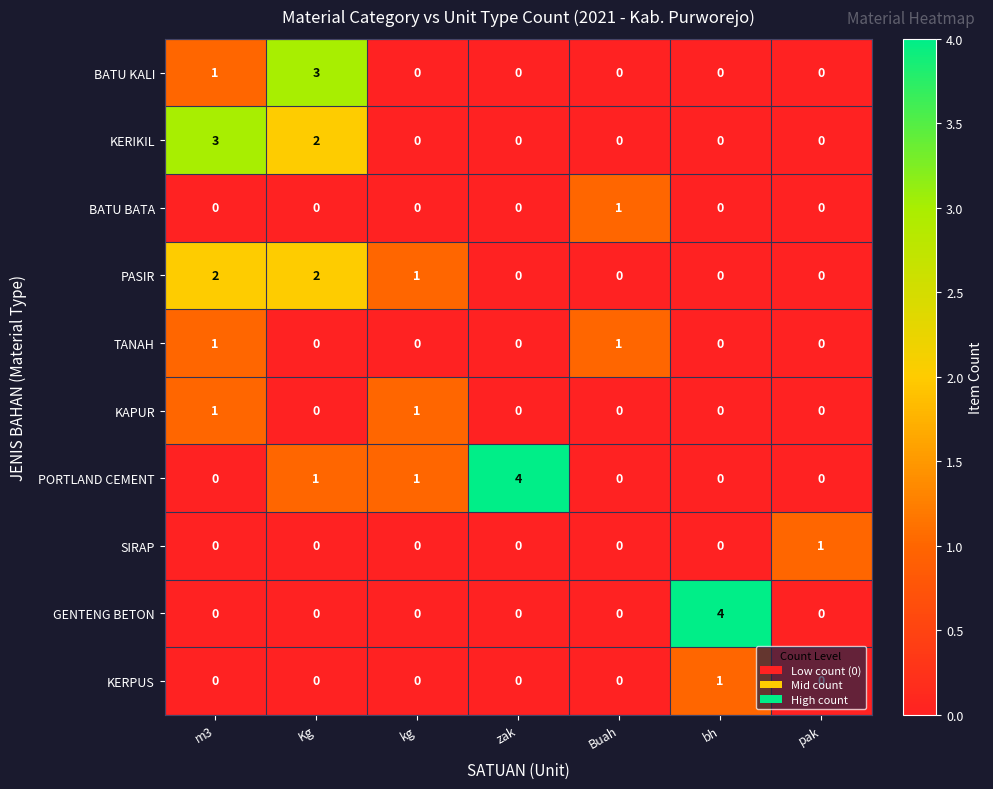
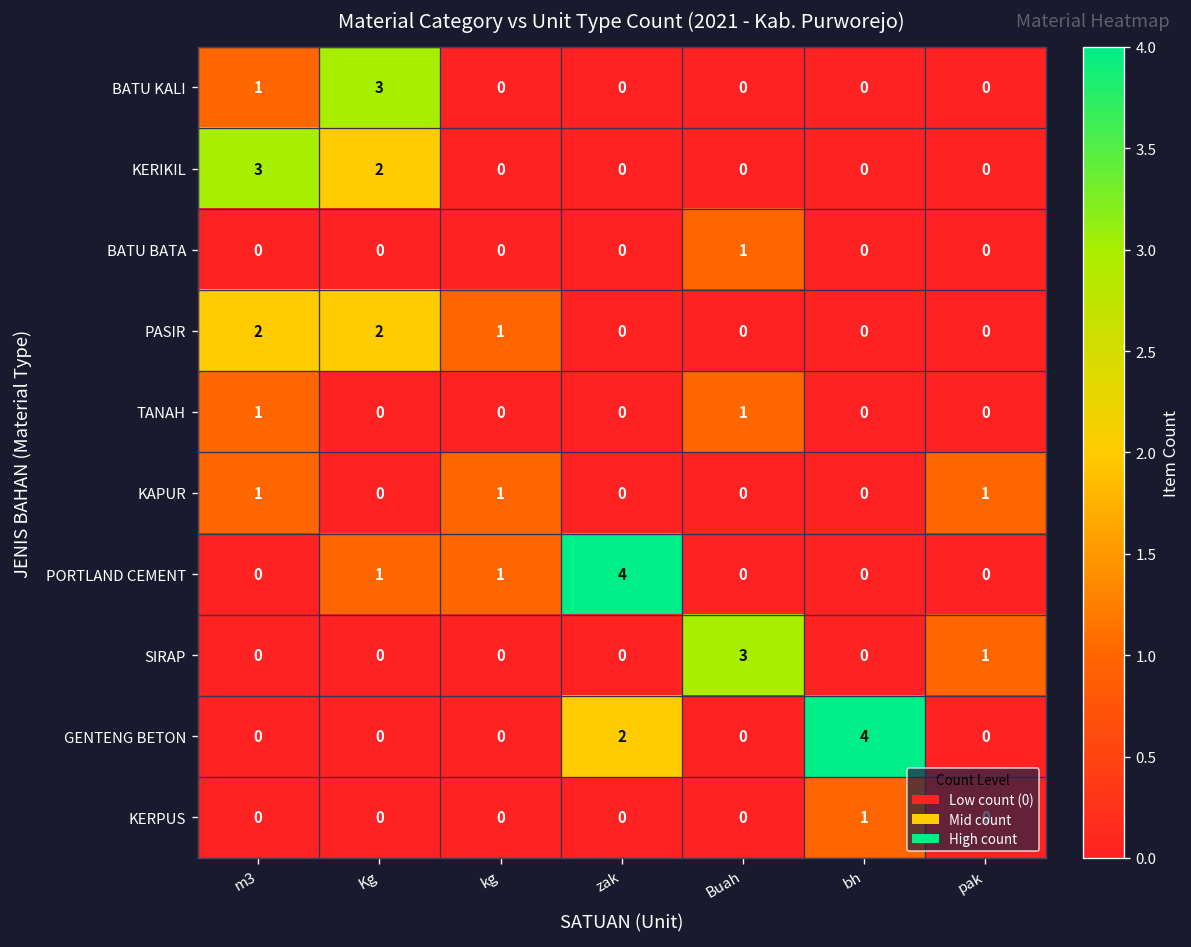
  {
    "BATU KALI": {
      "m3": 1,
      "Kg": 3,
      "kg": 0,
      "zak": 0,
      "Buah": 0,
      "bh": 0,
      "pak": 0
    },
    "KERIKIL": {
      "m3": 3,
      "Kg": 2,
      "kg": 0,
      "zak": 0,
      "Buah": 0,
      "bh": 0,
      "pak": 0
    },
    "BATU BATA": {
      "m3": 0,
      "Kg": 0,
      "kg": 0,
      "zak": 0,
      "Buah": 1,
      "bh": 0,
      "pak": 0
    },
    "PASIR": {
      "m3": 2,
      "Kg": 2,
      "kg": 1,
      "zak": 0,
      "Buah": 0,
      "bh": 0,
      "pak": 0
    },
    "TANAH": {
      "m3": 1,
      "Kg": 0,
      "kg": 0,
      "zak": 0,
      "Buah": 1,
      "bh": 0,
      "pak": 0
    },
    "KAPUR": {
      "m3": 1,
      "Kg": 0,
      "kg": 1,
      "zak": 0,
      "Buah": 0,
      "bh": 0,
-     "pak": 0
+     "pak": 1
    },
    "PORTLAND CEMENT": {
      "m3": 0,
      "Kg": 1,
      "kg": 1,
      "zak": 4,
      "Buah": 0,
      "bh": 0,
      "pak": 0
    },
    "SIRAP": {
      "m3": 0,
      "Kg": 0,
      "kg": 0,
      "zak": 0,
-     "Buah": 0,
+     "Buah": 3,
      "bh": 0,
      "pak": 1
    },
    "GENTENG BETON": {
      "m3": 0,
      "Kg": 0,
      "kg": 0,
-     "zak": 0,
+     "zak": 2,
      "Buah": 0,
      "bh": 4,
      "pak": 0
    },
    "KERPUS": {
      "m3": 0,
      "Kg": 0,
      "kg": 0,
      "zak": 0,
      "Buah": 0,
      "bh": 1
    }
  }
